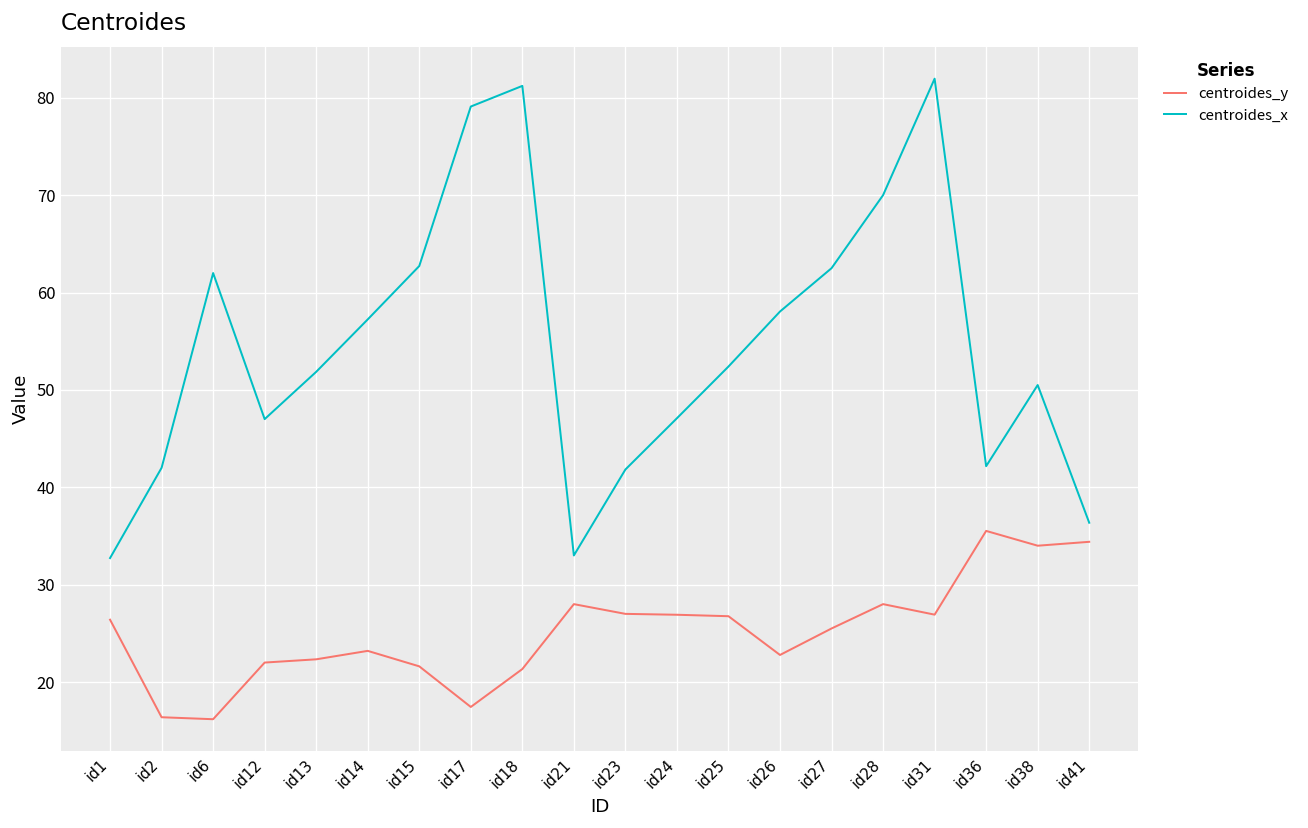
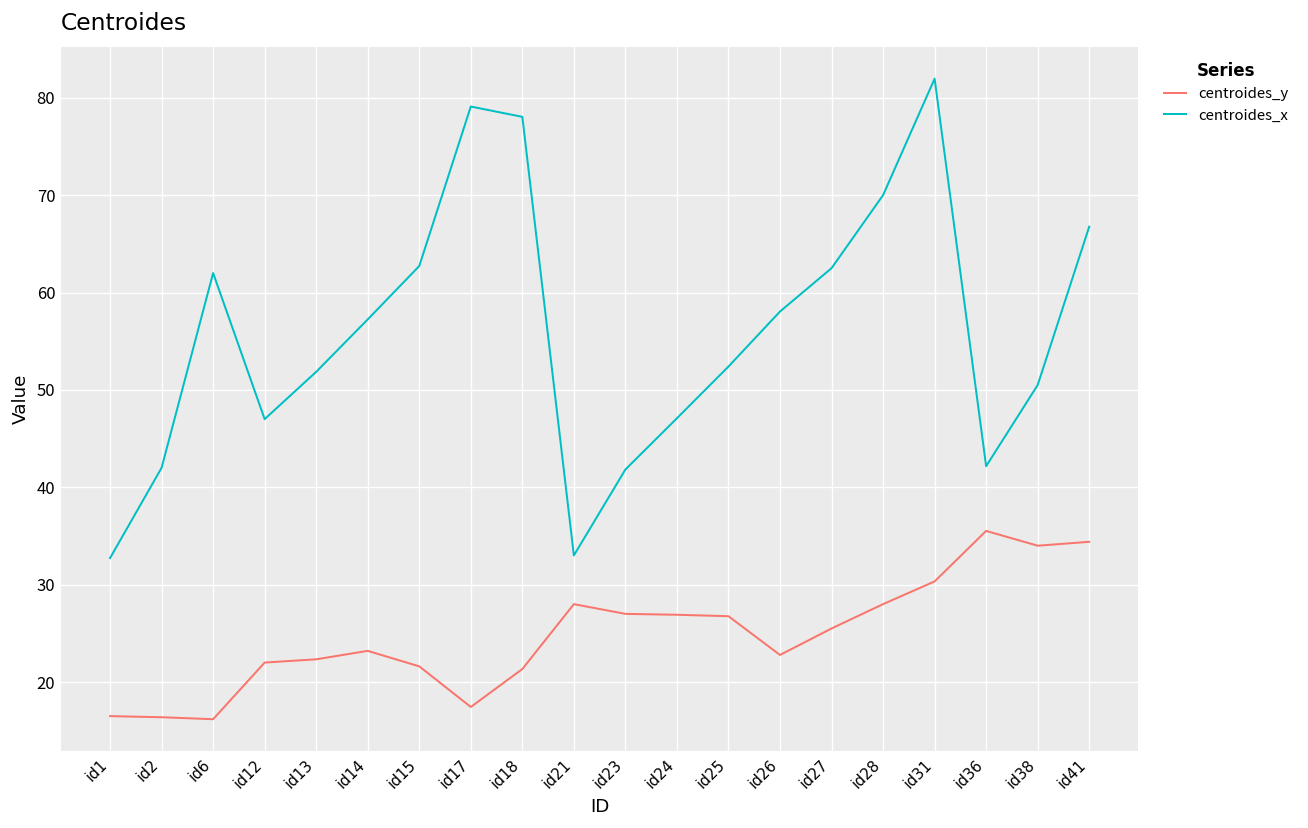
  {
    "centroides_y": {
-     "id1": 26,
+     "id1": 17,
      "id2": 16,
      "id6": 16,
      "id12": 22,
      "id13": 22,
      "id14": 23,
      "id15": 22,
      "id17": 17,
      "id18": 21,
      "id21": 28,
      "id23": 27,
      "id24": 27,
      "id25": 27,
      "id26": 23,
      "id27": 26,
      "id28": 28,
-     "id31": 27,
+     "id31": 30,
      "id36": 36,
      "id38": 34,
      "id41": 34
    },
    "centroides_x": {
      "id1": 33,
      "id2": 42,
      "id6": 62,
      "id12": 47,
      "id13": 52,
      "id14": 57,
      "id15": 63,
      "id17": 79,
-     "id18": 81,
+     "id18": 78,
      "id21": 33,
      "id23": 42,
      "id24": 47,
      "id25": 52,
      "id26": 58,
      "id27": 63,
      "id28": 70,
      "id31": 82,
      "id36": 42,
      "id38": 51,
-     "id41": 36
+     "id41": 67
    }
  }
